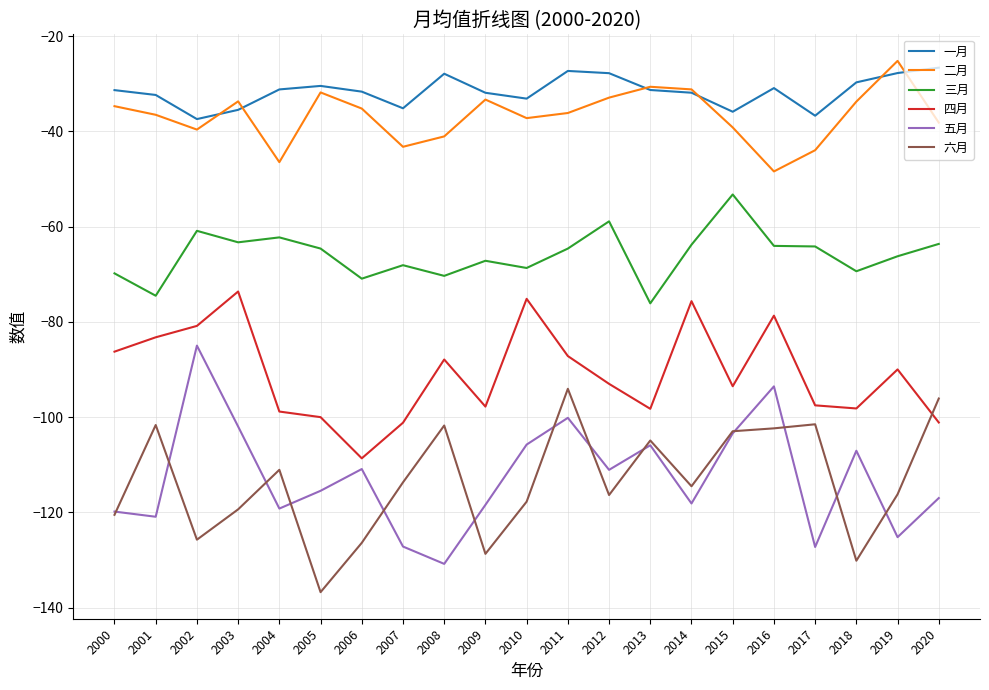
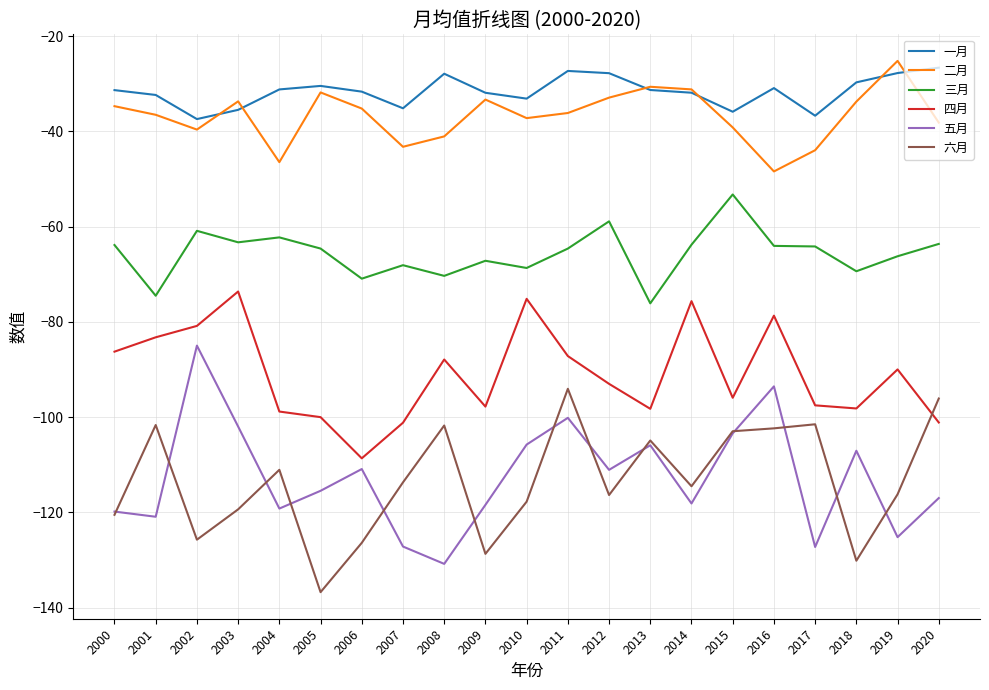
  {
    "一月": {
      "2000": -31,
      "2001": -32,
      "2002": -37,
      "2003": -35,
      "2004": -31,
      "2005": -30,
      "2006": -32,
      "2007": -35,
      "2008": -28,
      "2009": -32,
      "2010": -33,
      "2011": -27,
      "2012": -28,
      "2013": -31,
      "2014": -32,
      "2015": -36,
      "2016": -31,
      "2017": -37,
      "2018": -30,
      "2019": -28
    },
    "二月": {
      "2000": -35,
      "2001": -37,
      "2002": -40,
      "2003": -34,
      "2004": -46,
      "2005": -32,
      "2006": -35,
      "2007": -43,
      "2008": -41,
      "2009": -33,
      "2010": -37,
      "2011": -36,
      "2012": -33,
      "2013": -31,
      "2014": -31,
      "2015": -39,
      "2016": -48,
      "2017": -44,
      "2018": -34,
      "2019": -25
    },
    "三月": {
-     "2000": -70,
+     "2000": -64,
      "2001": -75,
      "2002": -61,
      "2003": -63,
      "2004": -62,
      "2005": -65,
      "2006": -71,
      "2007": -68,
      "2008": -70,
      "2009": -67,
      "2010": -69,
      "2011": -65,
      "2012": -59,
      "2013": -76,
      "2014": -64,
      "2015": -53,
      "2016": -64,
      "2017": -64,
      "2018": -69,
      "2019": -66,
      "2020": -64
    },
    "四月": {
      "2000": -86,
      "2001": -83,
      "2002": -81,
      "2003": -74,
      "2004": -99,
      "2005": -100,
      "2006": -109,
      "2007": -101,
      "2008": -88,
      "2009": -98,
      "2010": -75,
      "2011": -87,
      "2012": -93,
      "2013": -98,
      "2014": -76,
-     "2015": -94,
+     "2015": -96,
      "2016": -79,
      "2017": -98,
      "2018": -98,
      "2019": -90,
      "2020": -101
    },
    "五月": {
      "2000": -120,
      "2001": -121,
      "2002": -85,
      "2003": -102,
      "2004": -119,
      "2005": -115,
      "2006": -111,
      "2007": -127,
      "2008": -131,
      "2009": -118,
      "2010": -106,
      "2011": -100,
      "2012": -111,
      "2013": -106,
      "2014": -118,
      "2016": -94,
      "2017": -127,
      "2018": -107,
      "2019": -125,
      "2020": -117
    },
    "六月": {
      "2000": -121,
      "2001": -102,
      "2002": -126,
      "2003": -119,
      "2004": -111,
      "2005": -137,
      "2006": -126,
      "2007": -114,
      "2008": -102,
      "2009": -129,
      "2010": -118,
      "2011": -94,
      "2012": -116,
      "2013": -105,
      "2014": -115,
      "2016": -102,
      "2017": -101,
      "2018": -130,
      "2019": -116,
      "2020": -96
    }
  }
